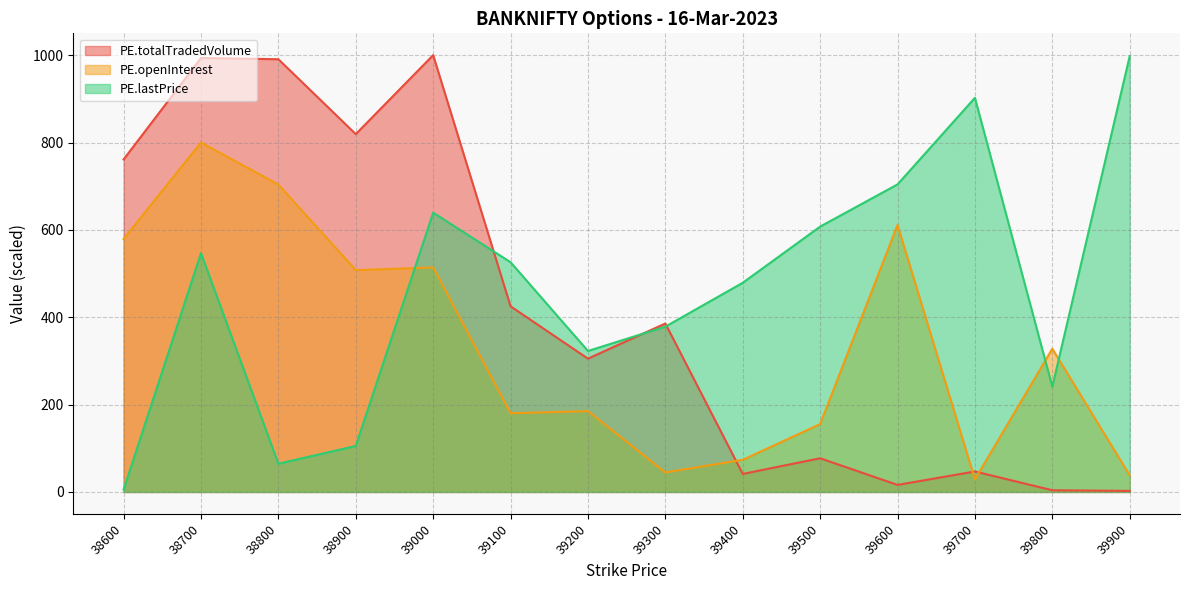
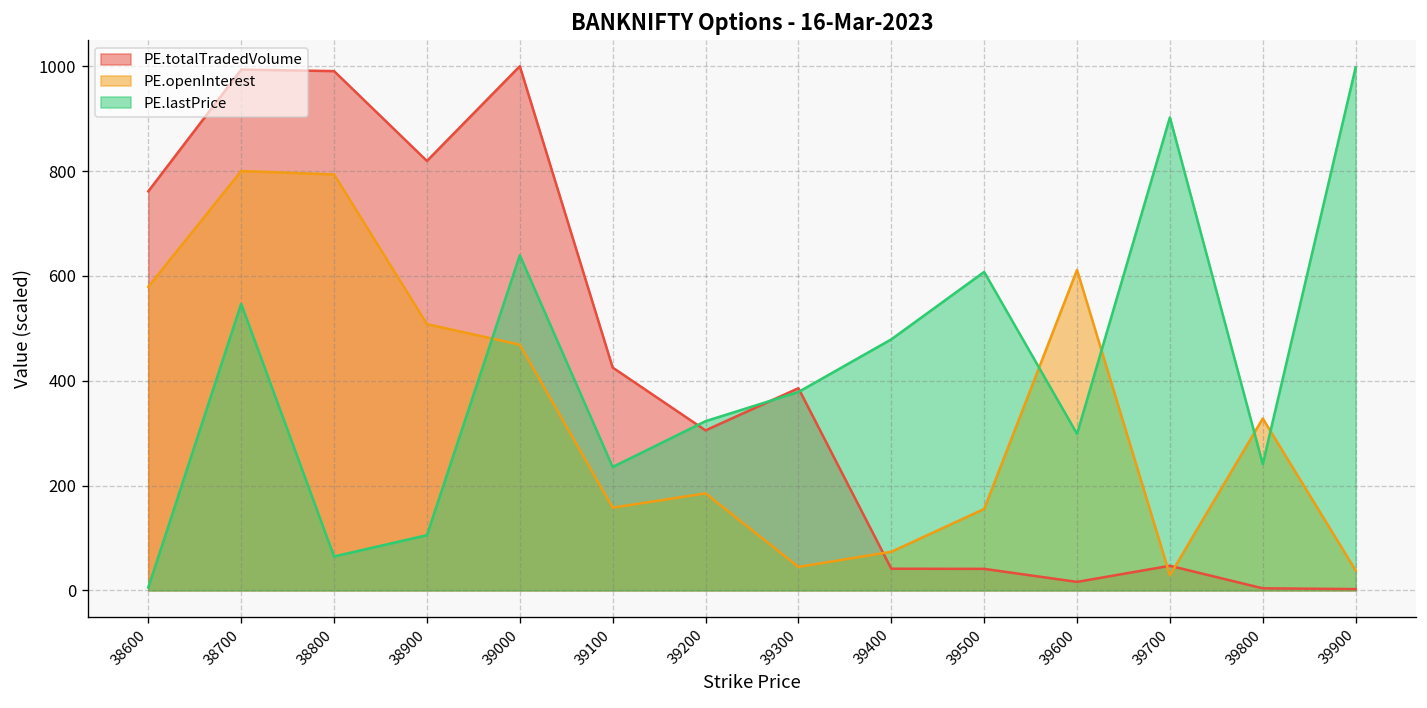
  {
    "PE.totalTradedVolume": {
      "38600": 760,
      "38800": 990,
      "38900": 820,
      "39000": 1000,
      "39100": 430,
      "39200": 310,
      "39300": 390,
      "39400": 40,
-     "39500": 80,
+     "39500": 40,
      "39600": 20,
      "39700": 50,
      "39800": 0,
      "39900": 0
    },
    "PE.openInterest": {
      "38600": 580,
      "38700": 800,
-     "38800": 700,
+     "38800": 790,
      "38900": 510,
-     "39000": 510,
-     "39100": 180,
+     "39000": 470,
+     "39100": 160,
      "39200": 190,
      "39300": 40,
      "39400": 70,
      "39500": 160,
      "39600": 610,
      "39700": 30,
      "39800": 330,
      "39900": 40
    },
    "PE.lastPrice": {
      "38600": 10,
      "38700": 550,
      "38800": 60,
      "38900": 110,
      "39000": 640,
-     "39100": 530,
+     "39100": 240,
      "39200": 320,
      "39300": 380,
      "39400": 480,
      "39500": 610,
-     "39600": 700,
+     "39600": 300,
      "39700": 900,
      "39800": 240,
      "39900": 1000
    }
  }
